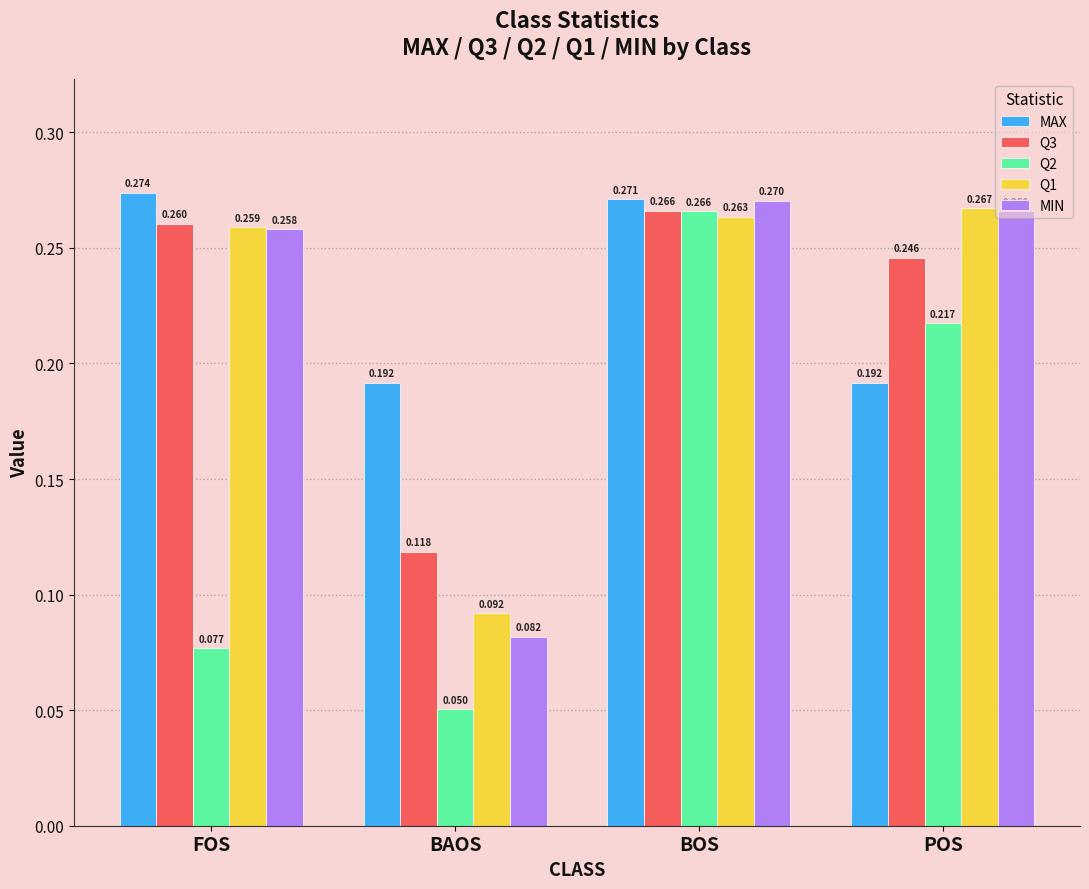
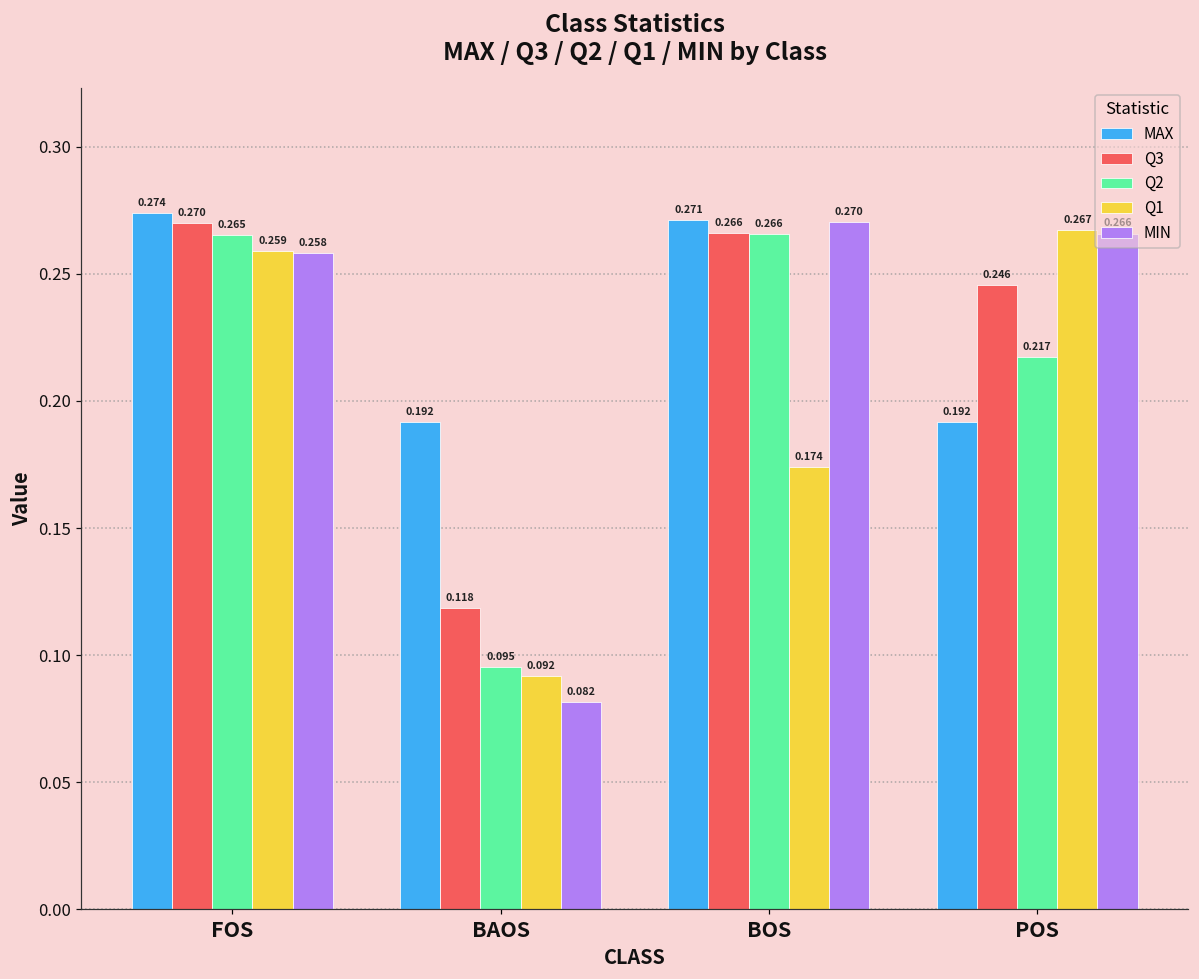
  {
    "MAX": {
      "FOS": 0.274,
      "BAOS": 0.192,
      "BOS": 0.271,
      "POS": 0.192
    },
    "Q3": {
-     "FOS": 0.260,
+     "FOS": 0.270,
      "BAOS": 0.118,
      "BOS": 0.266,
      "POS": 0.246
    },
    "Q2": {
-     "FOS": 0.077,
-     "BAOS": 0.050,
+     "FOS": 0.265,
+     "BAOS": 0.095,
      "BOS": 0.266,
      "POS": 0.217
    },
    "Q1": {
      "FOS": 0.259,
      "BAOS": 0.092,
-     "BOS": 0.263,
+     "BOS": 0.174,
      "POS": 0.267
    },
    "MIN": {
      "FOS": 0.258,
      "BAOS": 0.082,
      "BOS": 0.270
    }
  }
